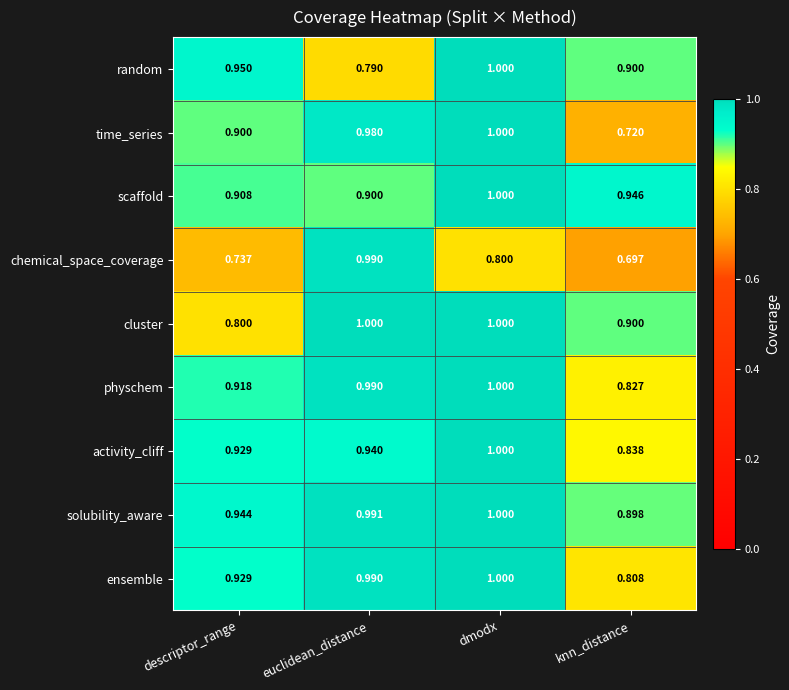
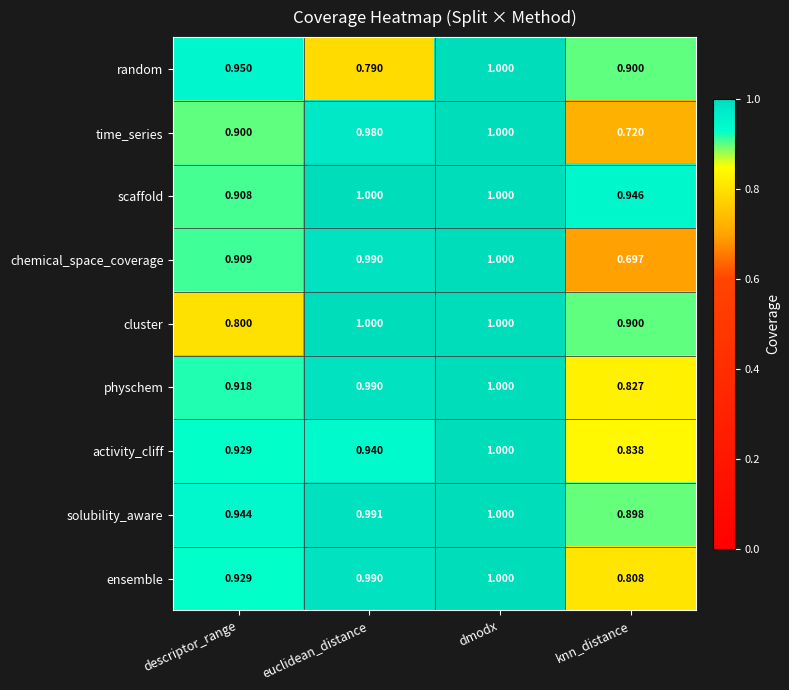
  {
    "random": {
      "descriptor_range": 0.950,
      "euclidean_distance": 0.790,
      "dmodx": 1.000,
      "knn_distance": 0.900
    },
    "time_series": {
      "descriptor_range": 0.900,
      "euclidean_distance": 0.980,
      "dmodx": 1.000,
      "knn_distance": 0.720
    },
    "scaffold": {
      "descriptor_range": 0.908,
-     "euclidean_distance": 0.900,
+     "euclidean_distance": 1.000,
      "dmodx": 1.000,
      "knn_distance": 0.946
    },
    "chemical_space_coverage": {
-     "descriptor_range": 0.737,
+     "descriptor_range": 0.909,
      "euclidean_distance": 0.990,
-     "dmodx": 0.800,
+     "dmodx": 1.000,
      "knn_distance": 0.697
    },
    "cluster": {
      "descriptor_range": 0.800,
      "euclidean_distance": 1.000,
      "dmodx": 1.000,
      "knn_distance": 0.900
    },
    "physchem": {
      "descriptor_range": 0.918,
      "euclidean_distance": 0.990,
      "dmodx": 1.000,
      "knn_distance": 0.827
    },
    "activity_cliff": {
      "descriptor_range": 0.929,
      "euclidean_distance": 0.940,
      "dmodx": 1.000,
      "knn_distance": 0.838
    },
    "solubility_aware": {
      "descriptor_range": 0.944,
      "euclidean_distance": 0.991,
      "dmodx": 1.000,
      "knn_distance": 0.898
    },
    "ensemble": {
      "descriptor_range": 0.929,
      "euclidean_distance": 0.990,
      "dmodx": 1.000,
      "knn_distance": 0.808
    }
  }
